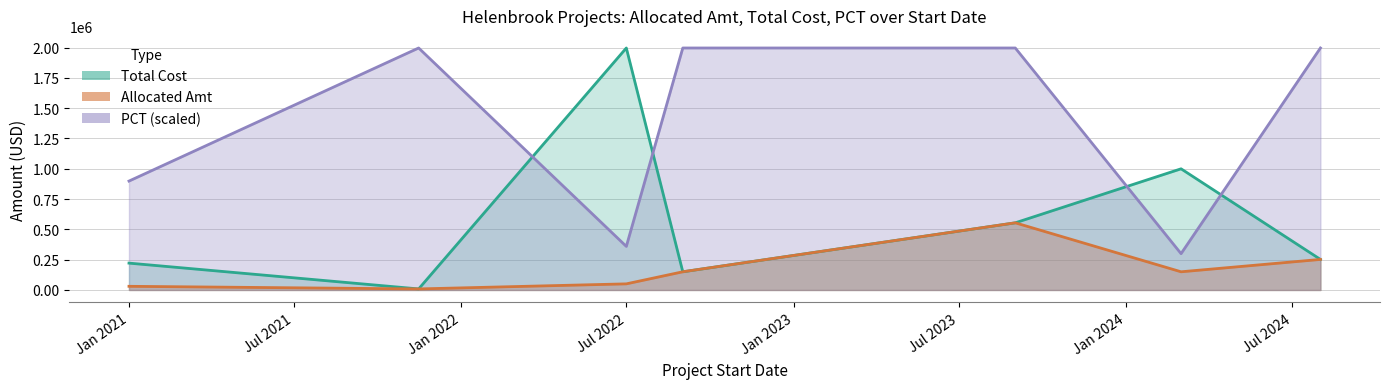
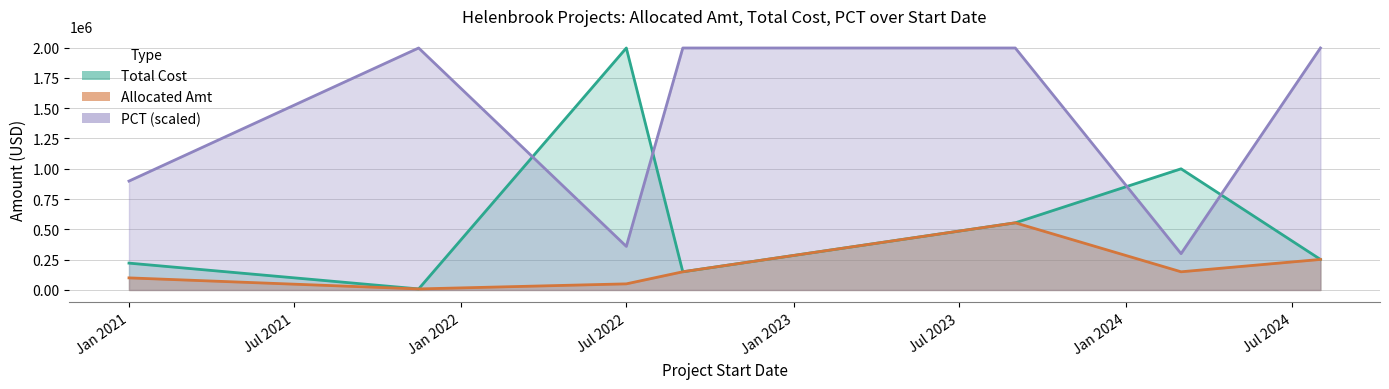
  {
    "Allocated Amt": {
-     "Jan 2021": 30000,
+     "Jan 2021": 100000,
      "Jul 2022": 50000
    }
  }
